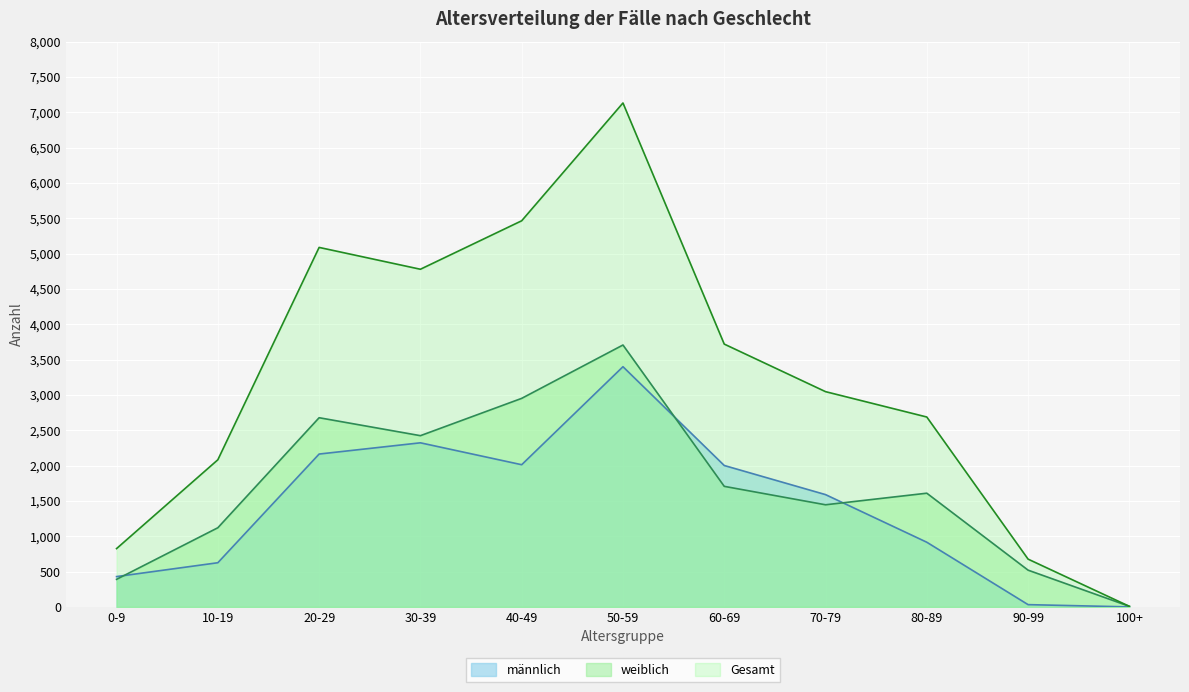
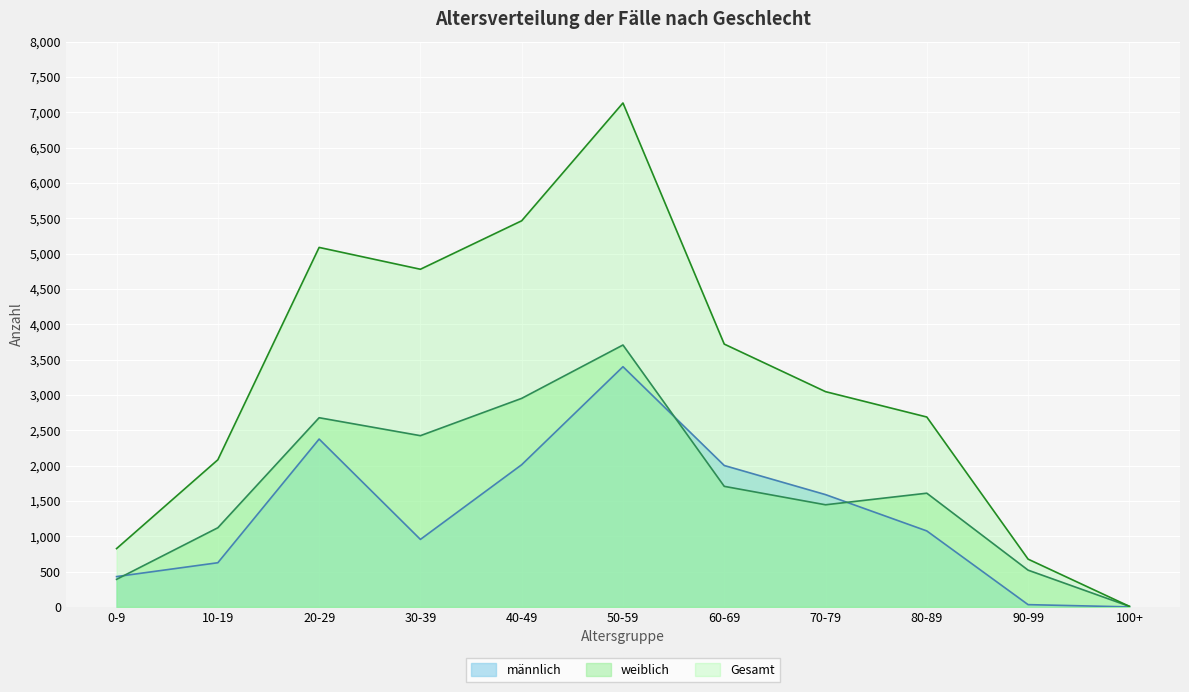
  {
    "männlich": {
      "0-9": "400",
      "10-19": "600",
-     "20-29": "2,200",
-     "30-39": "2,300",
+     "20-29": "2,400",
+     "30-39": "1,000",
      "40-49": "2,000",
      "50-59": "3,400",
      "60-69": "2,000",
      "70-79": "1,600",
-     "80-89": "900",
+     "80-89": "1,100",
      "90-99": "0"
    }
  }
